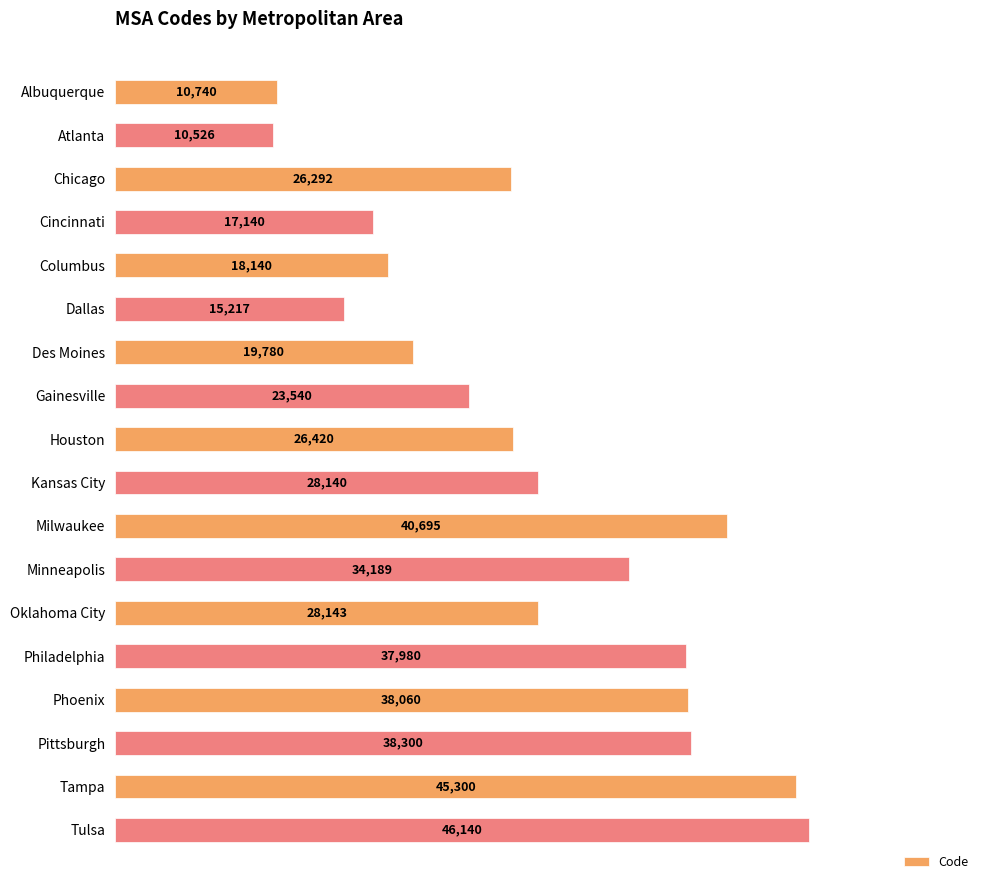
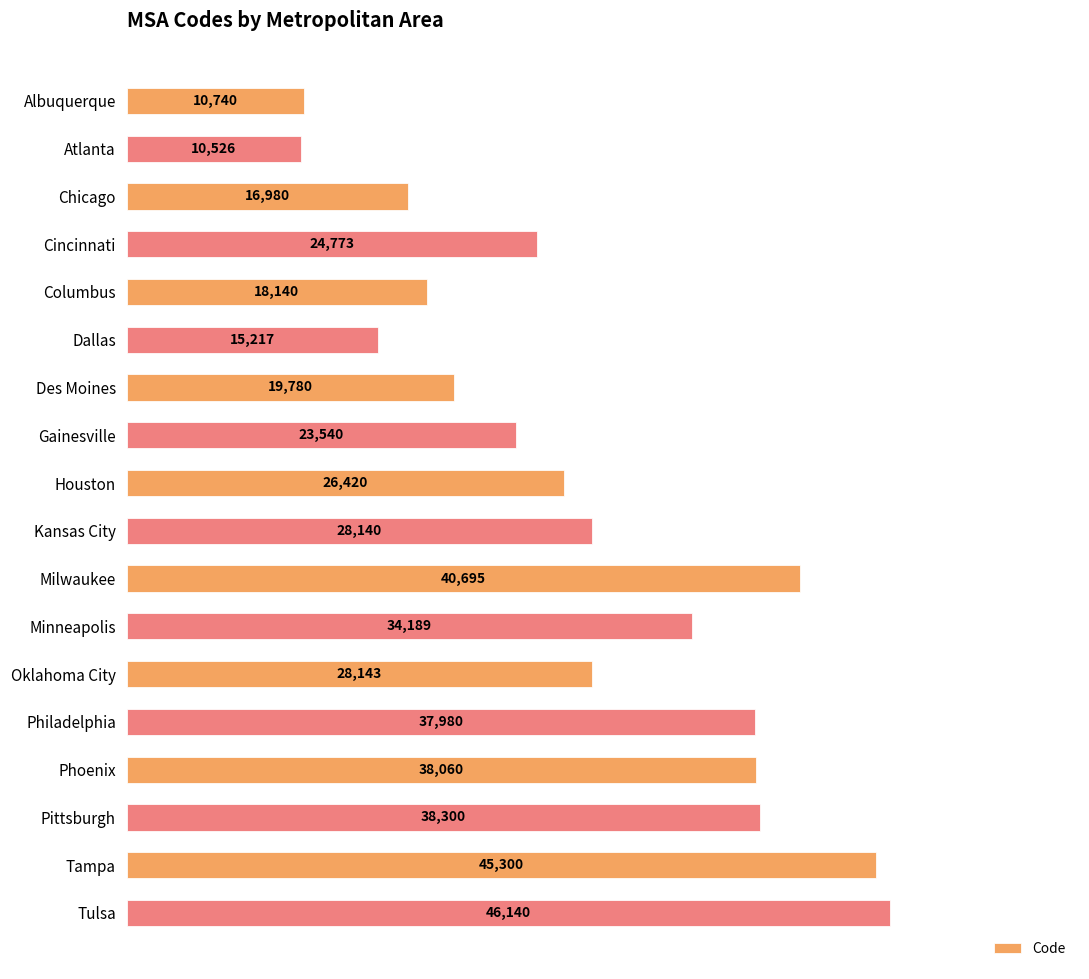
  {
    "Albuquerque": "10,740",
    "Atlanta": "10,526",
-   "Chicago": "26,292",
-   "Cincinnati": "17,140",
+   "Chicago": "16,980",
+   "Cincinnati": "24,773",
    "Columbus": "18,140",
    "Dallas": "15,217",
    "Des Moines": "19,780",
    "Gainesville": "23,540",
    "Houston": "26,420",
    "Kansas City": "28,140",
    "Milwaukee": "40,695",
    "Minneapolis": "34,189",
    "Oklahoma City": "28,143",
    "Philadelphia": "37,980",
    "Phoenix": "38,060",
    "Pittsburgh": "38,300",
    "Tampa": "45,300",
    "Tulsa": "46,140"
  }
